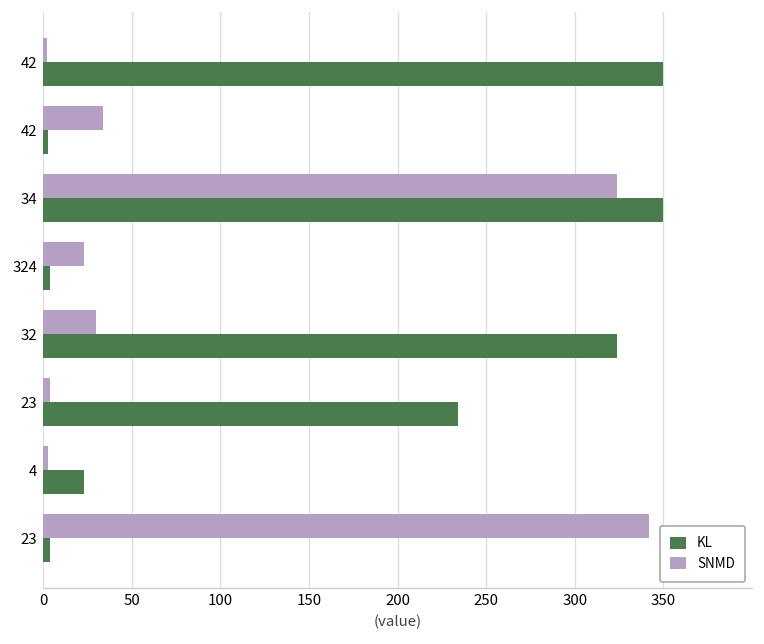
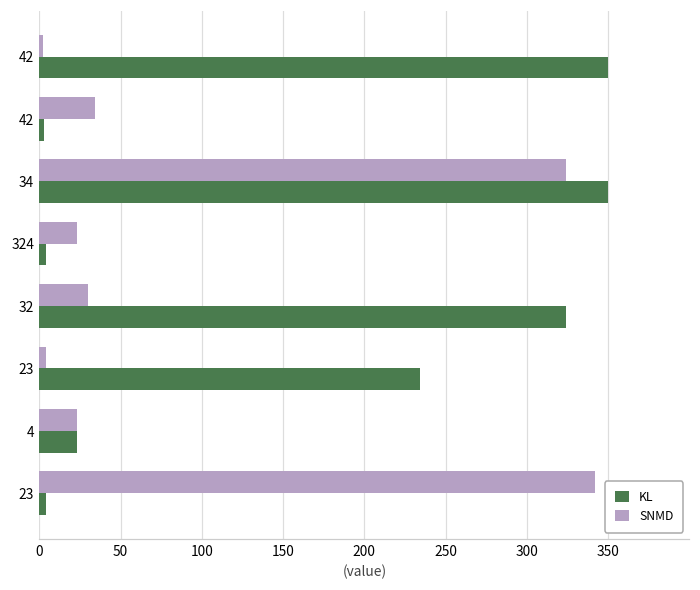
  {
    "KL": {
      "34": 350,
      "324": 4,
      "32": 324,
      "4": 23
    },
    "SNMD": {
      "34": 324,
      "324": 23,
      "32": 30,
-     "4": 3
+     "4": 23
    }
  }
